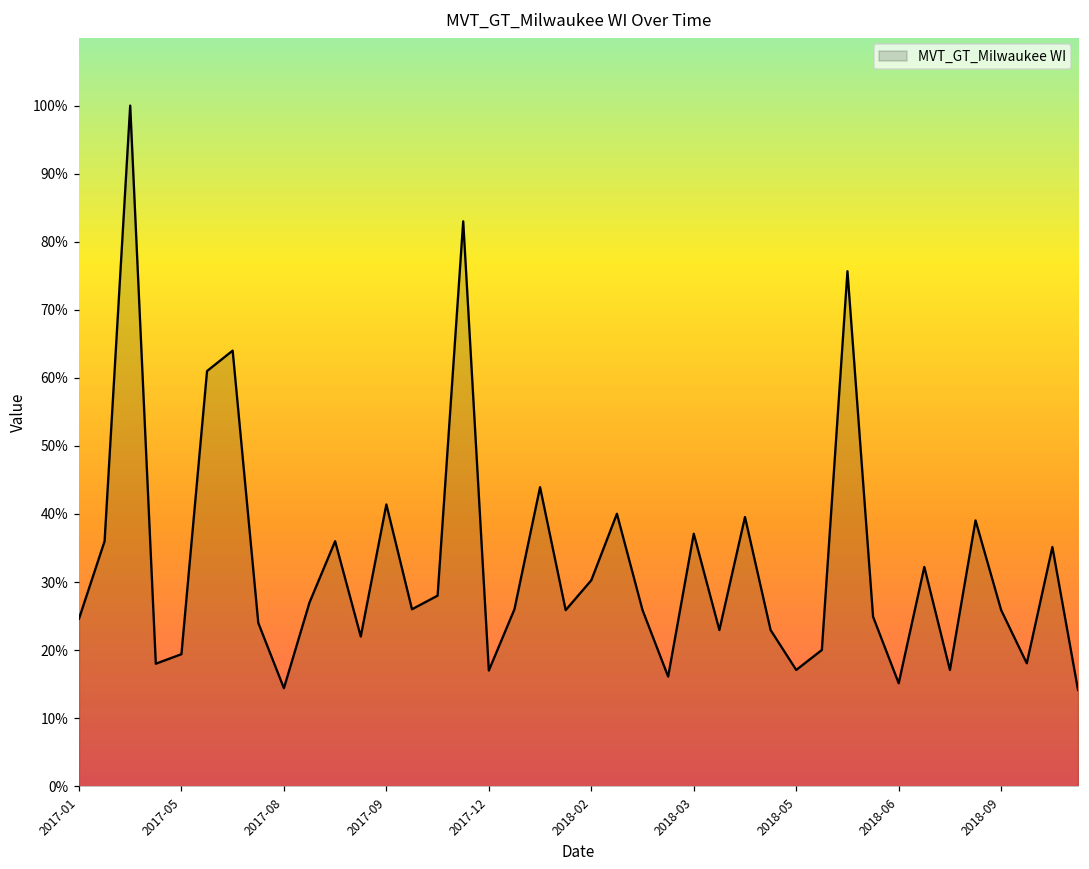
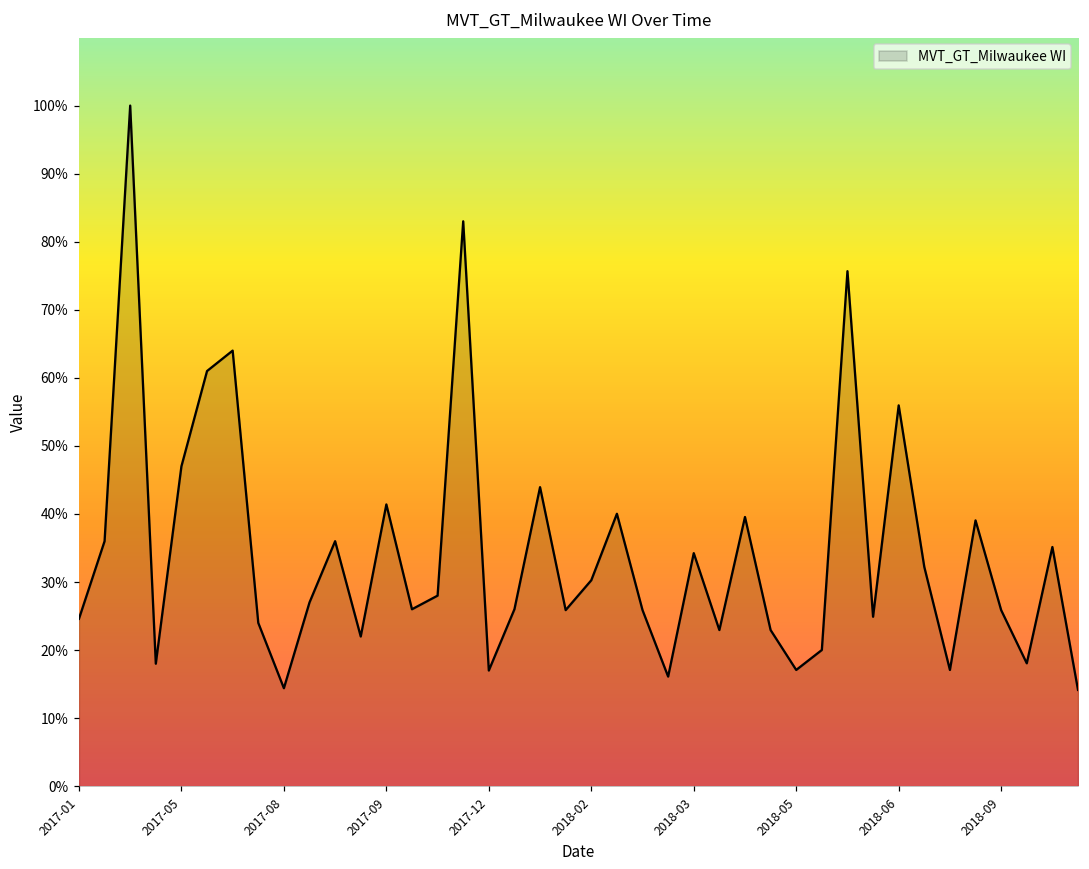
  {
    "2017-01": "25%",
-   "2017-05": "19%",
+   "2017-05": "47%",
    "2017-08": "14%",
    "2017-09": "41%",
    "2017-12": "17%",
    "2018-02": "30%",
-   "2018-03": "37%",
+   "2018-03": "34%",
    "2018-05": "17%",
-   "2018-06": "15%",
+   "2018-06": "56%",
    "2018-09": "26%"
  }
